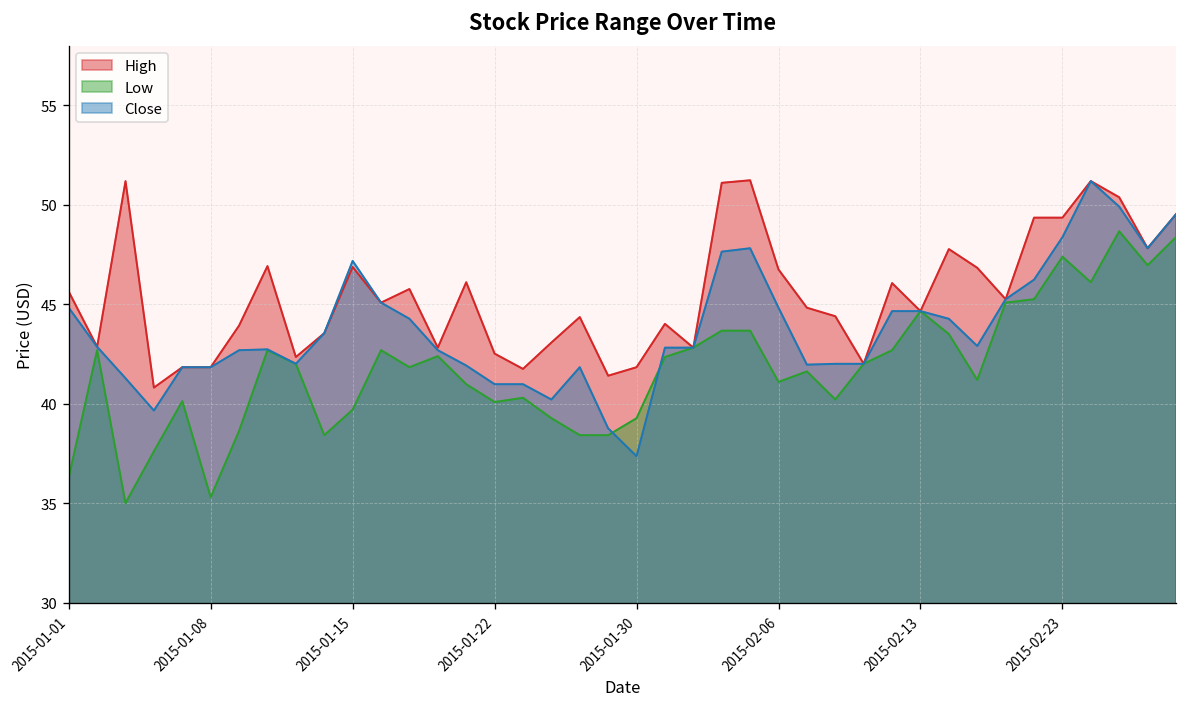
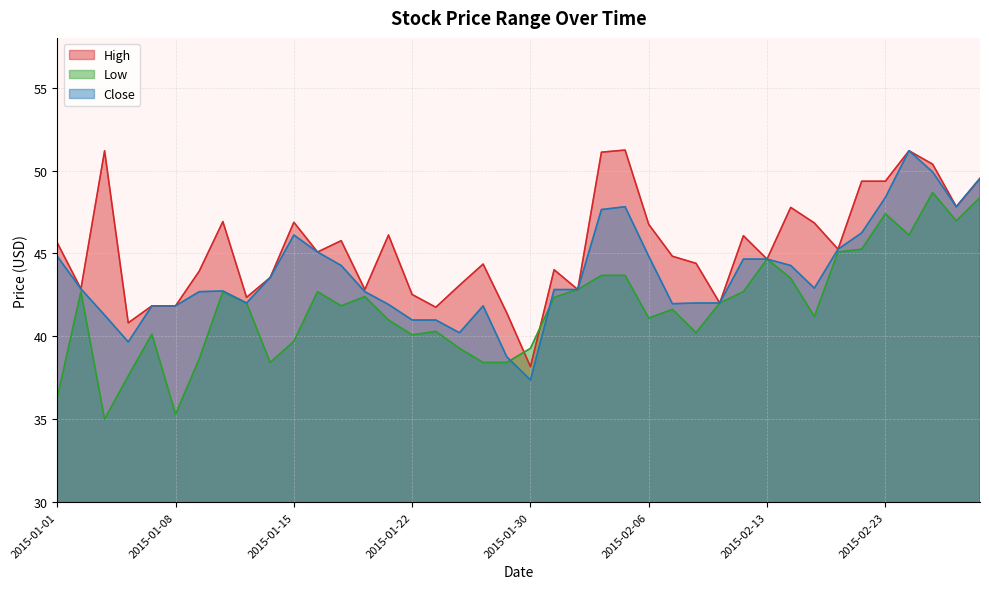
  {
    "High": {
      "2015-01-01": 45.6,
      "2015-01-15": 46.9,
      "2015-01-22": 42.5,
-     "2015-01-30": 41.8,
+     "2015-01-30": 38.2,
      "2015-02-06": 46.8,
      "2015-02-23": 49.4
    },
    "Low": {
      "2015-01-01": 36.3,
      "2015-01-08": 35.3,
      "2015-01-15": 39.7,
      "2015-01-22": 40.1,
      "2015-01-30": 39.3,
      "2015-02-06": 41.1,
      "2015-02-23": 47.4
    },
    "Close": {
      "2015-01-01": 44.8,
-     "2015-01-15": 47.2,
+     "2015-01-15": 46.1,
      "2015-01-22": 41.0,
      "2015-01-30": 37.4,
      "2015-02-06": 44.8,
      "2015-02-23": 48.4
    }
  }
